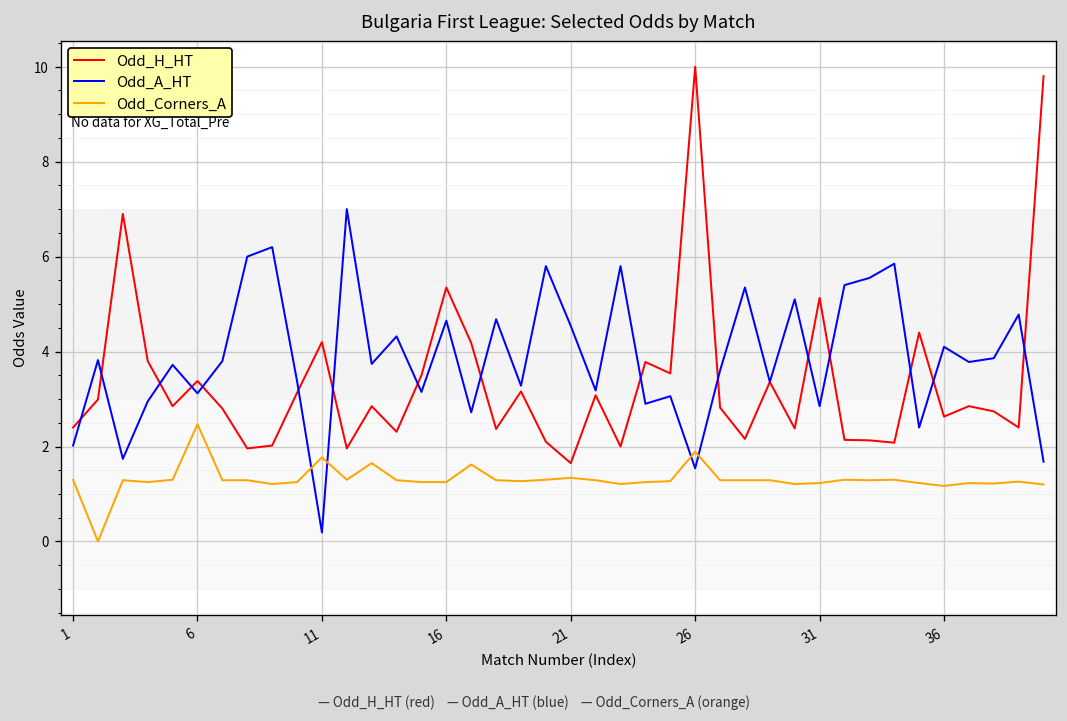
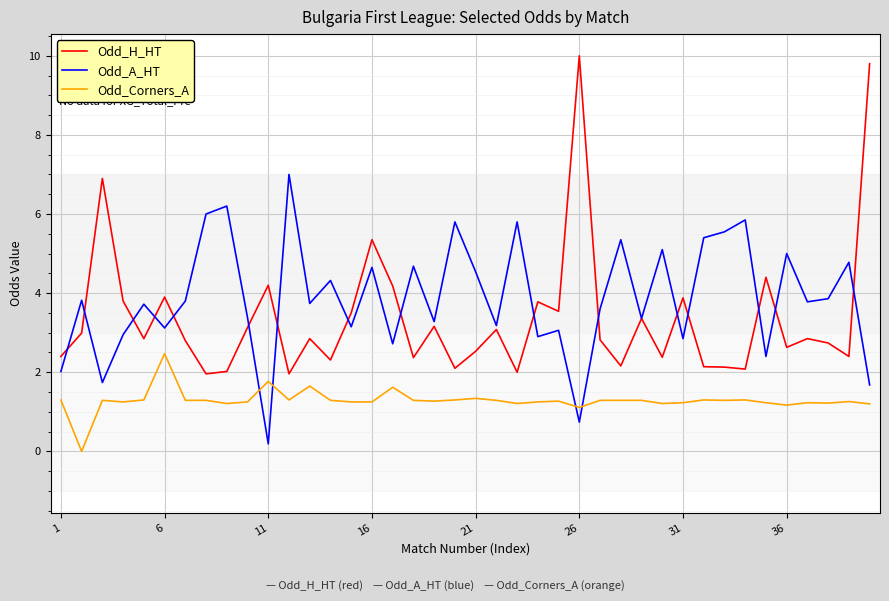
  {
    "Odd_H_HT": {
      "1": 2.4,
-     "6": 3.4,
+     "6": 3.9,
      "11": 4.2,
      "16": 5.4,
-     "21": 1.7,
+     "21": 2.5,
      "26": 10.0,
-     "31": 5.1,
+     "31": 3.9,
      "36": 2.6
    },
    "Odd_A_HT": {
      "1": 2.0,
      "6": 3.1,
      "11": 0.2,
      "16": 4.7,
      "21": 4.5,
-     "26": 1.5,
+     "26": 0.7,
      "31": 2.9,
-     "36": 4.1
+     "36": 5.0
    },
    "Odd_Corners_A": {
      "1": 1.3,
      "6": 2.5,
      "11": 1.8,
      "16": 1.3,
      "21": 1.3,
-     "26": 1.9,
+     "26": 1.1,
      "31": 1.2,
      "36": 1.2
    }
  }
